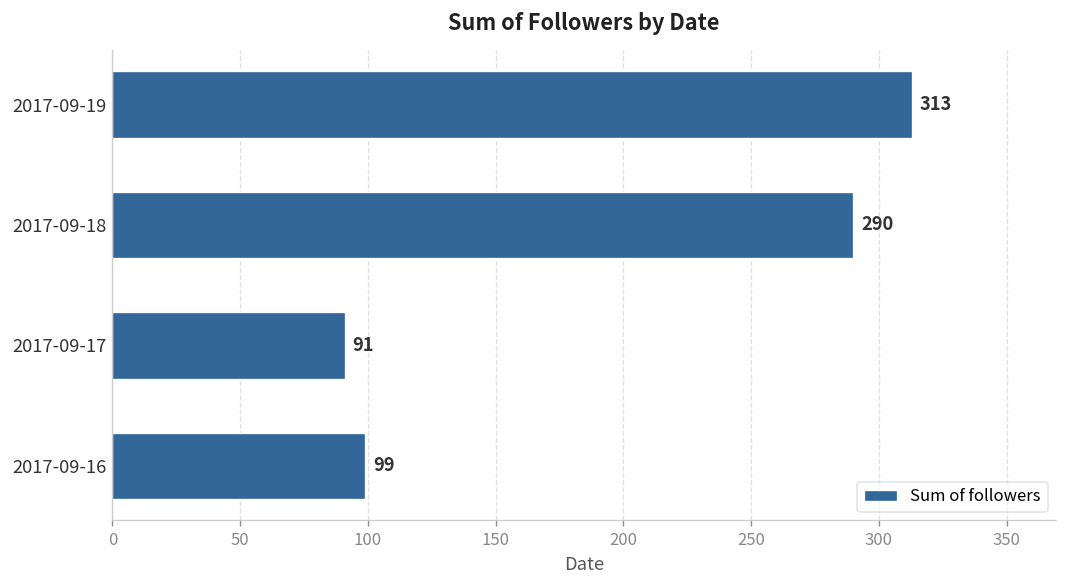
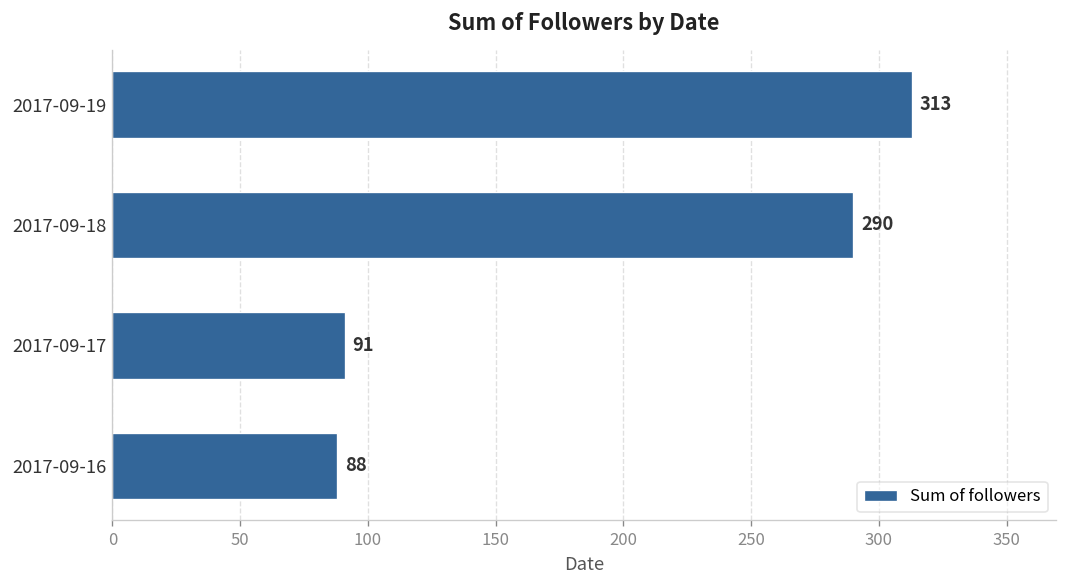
  {
    "2017-09-19": 313,
    "2017-09-18": 290,
    "2017-09-17": 91,
-   "2017-09-16": 99
+   "2017-09-16": 88
  }
